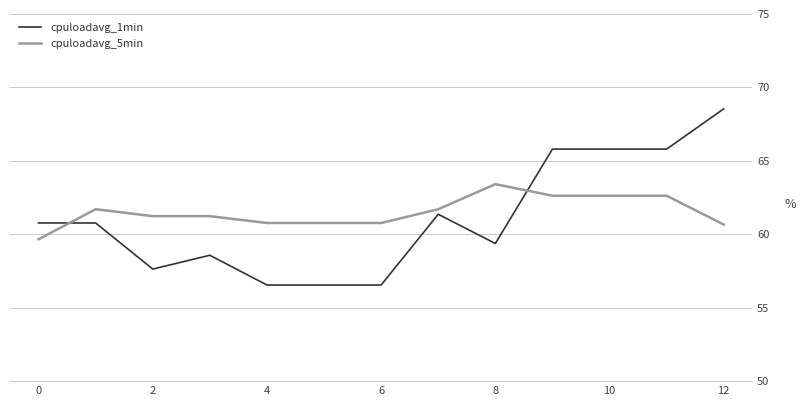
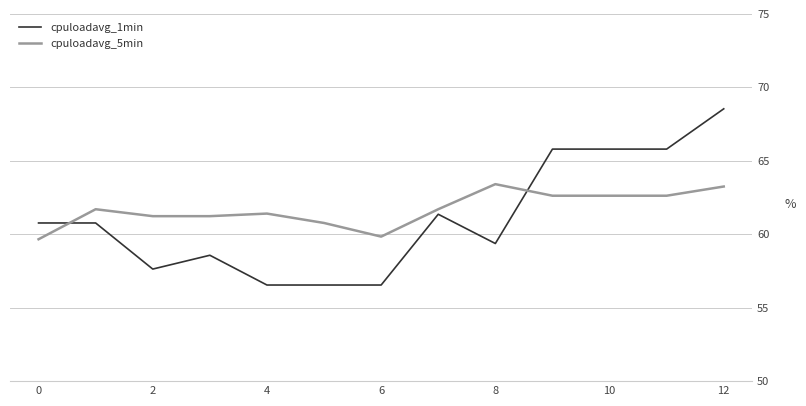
  {
    "cpuloadavg_1min": {
      "0": 60.8,
      "2": 57.6,
      "4": 56.5,
      "6": 56.5,
      "8": 59.4,
      "10": 65.8,
      "12": 68.5
    },
    "cpuloadavg_5min": {
      "0": 59.7,
      "2": 61.2,
-     "4": 60.8,
-     "6": 60.8,
+     "4": 61.4,
+     "6": 59.8,
      "8": 63.4,
      "10": 62.6,
-     "12": 60.7
+     "12": 63.2
    }
  }
